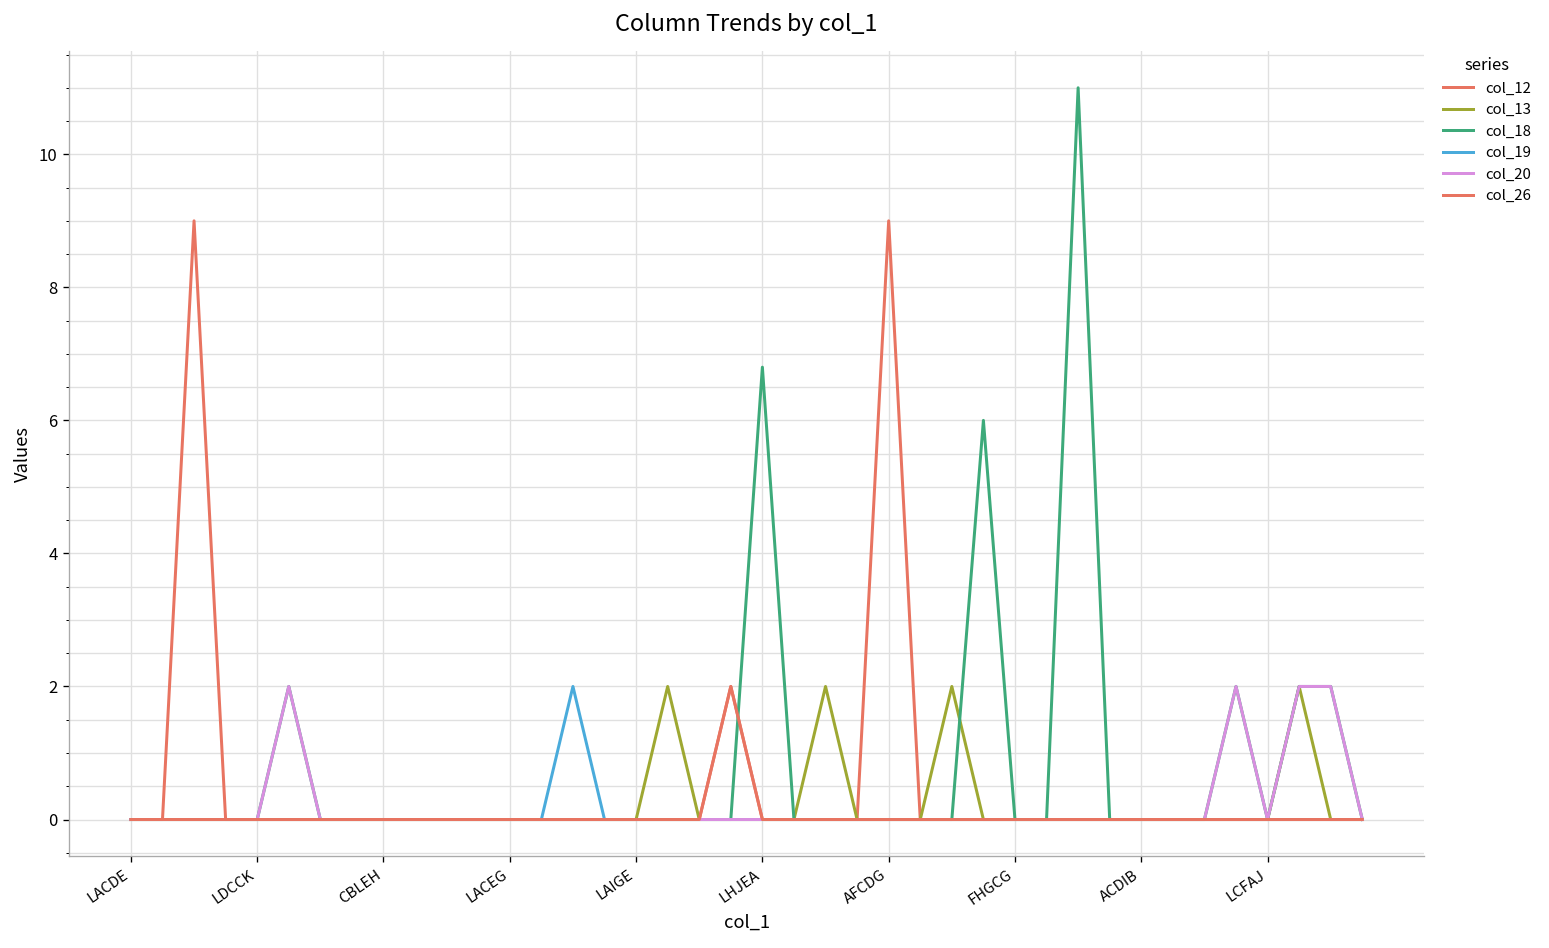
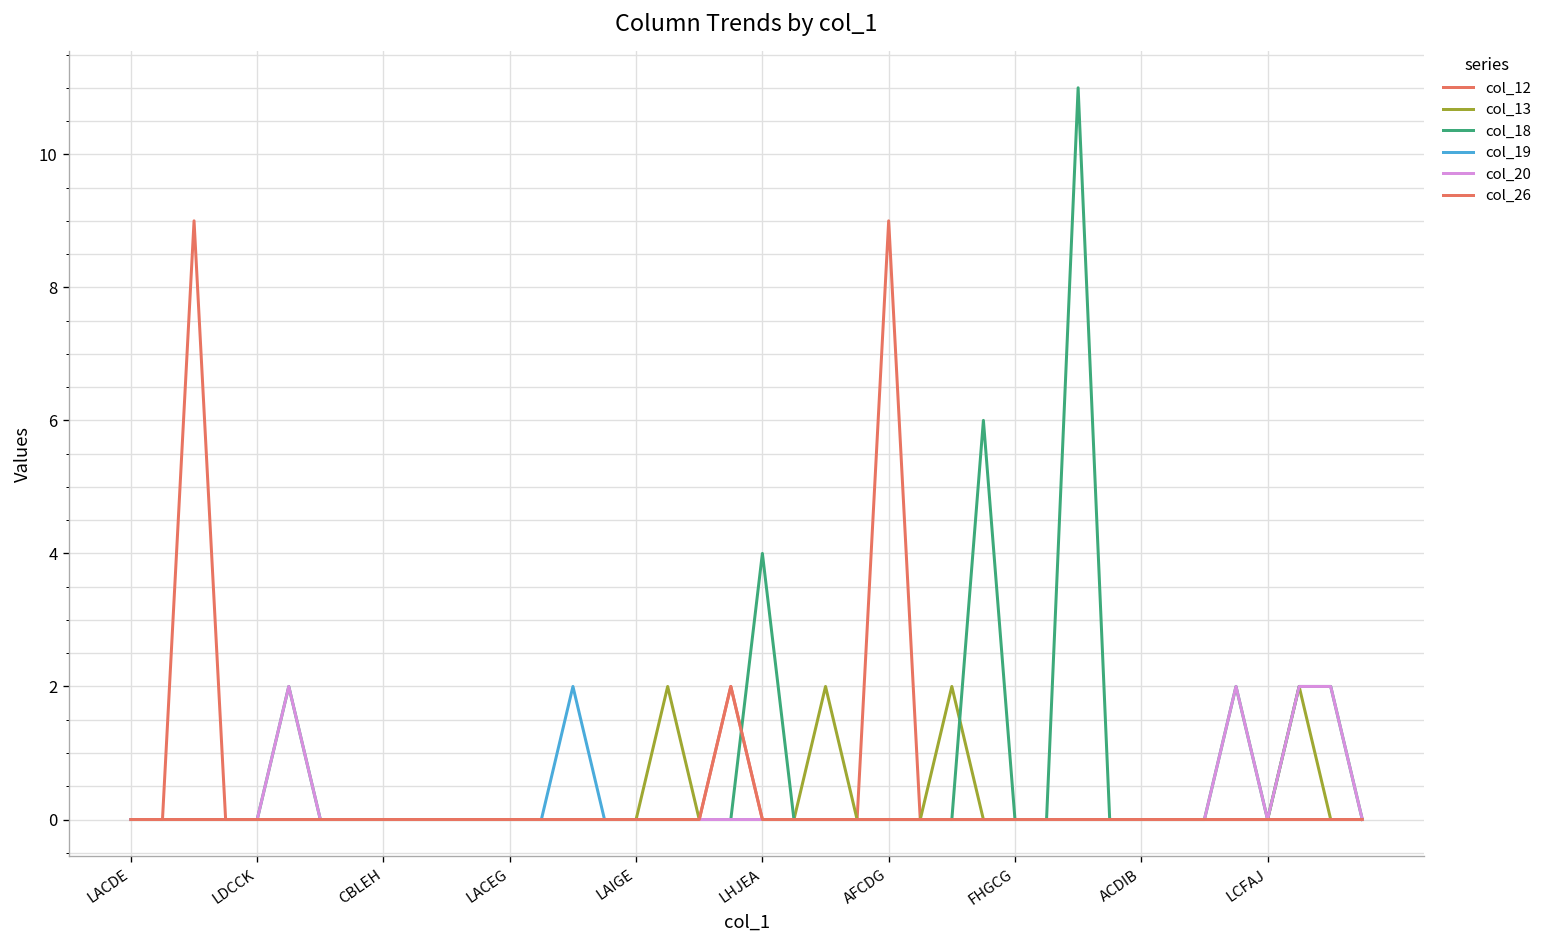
  {
    "col_18": {
-     "LHJEA": 6.8
+     "LHJEA": 4.0
    }
  }
